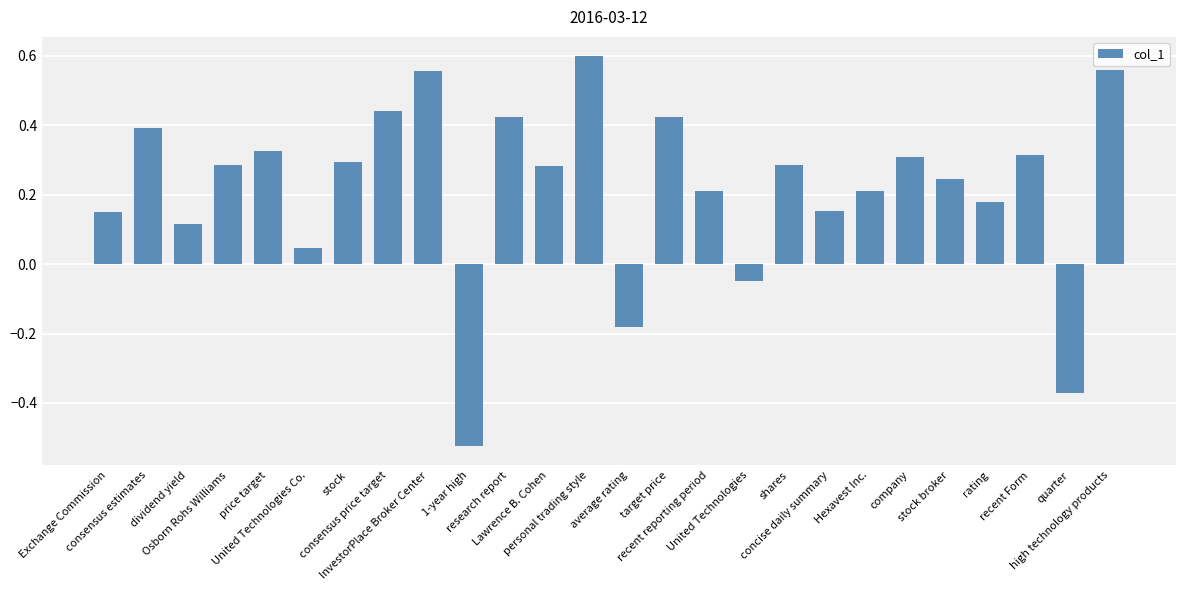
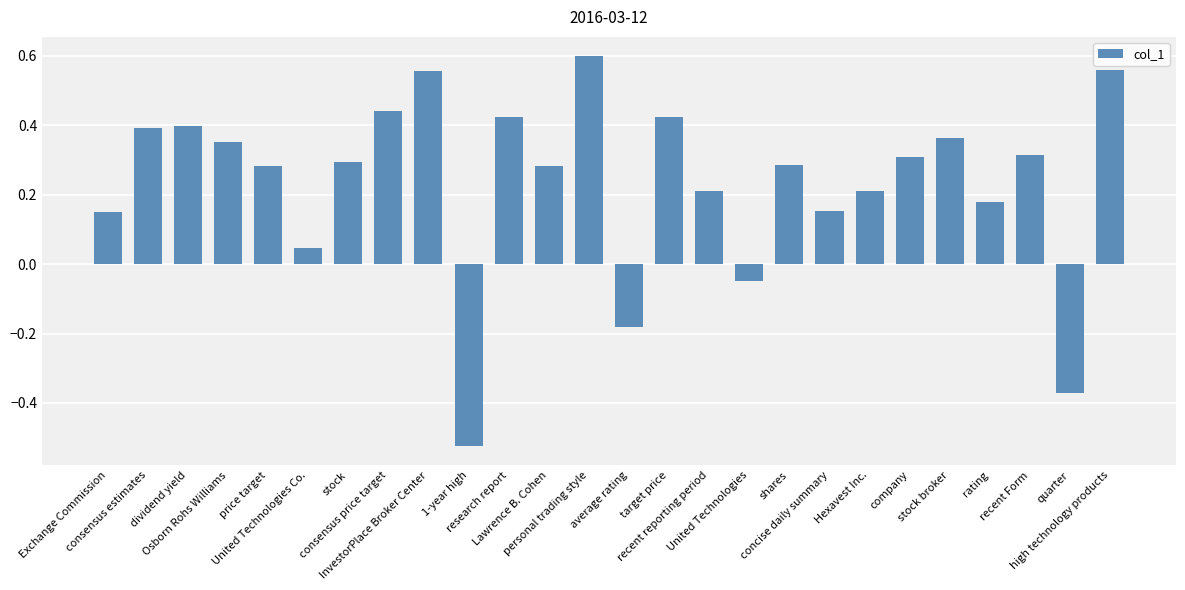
  {
    "Exchange Commission": 0.15,
    "consensus estimates": 0.39,
-   "dividend yield": 0.11,
-   "Osborn Rohs Williams": 0.28,
-   "price target": 0.32,
+   "dividend yield": 0.40,
+   "Osborn Rohs Williams": 0.35,
+   "price target": 0.28,
    "United Technologies Co.": 0.05,
    "stock": 0.29,
    "consensus price target": 0.44,
    "InvestorPlace Broker Center": 0.56,
    "1-year high": -0.52,
    "research report": 0.42,
    "Lawrence B. Cohen": 0.28,
    "personal trading style": 0.60,
    "average rating": -0.18,
    "target price": 0.42,
    "recent reporting period": 0.21,
    "United Technologies": -0.05,
    "shares": 0.28,
    "concise daily summary": 0.15,
    "Hexavest Inc.": 0.21,
    "company": 0.31,
-   "stock broker": 0.25,
+   "stock broker": 0.36,
    "rating": 0.18,
    "recent Form": 0.31,
    "quarter": -0.37,
    "high technology products": 0.56
  }
